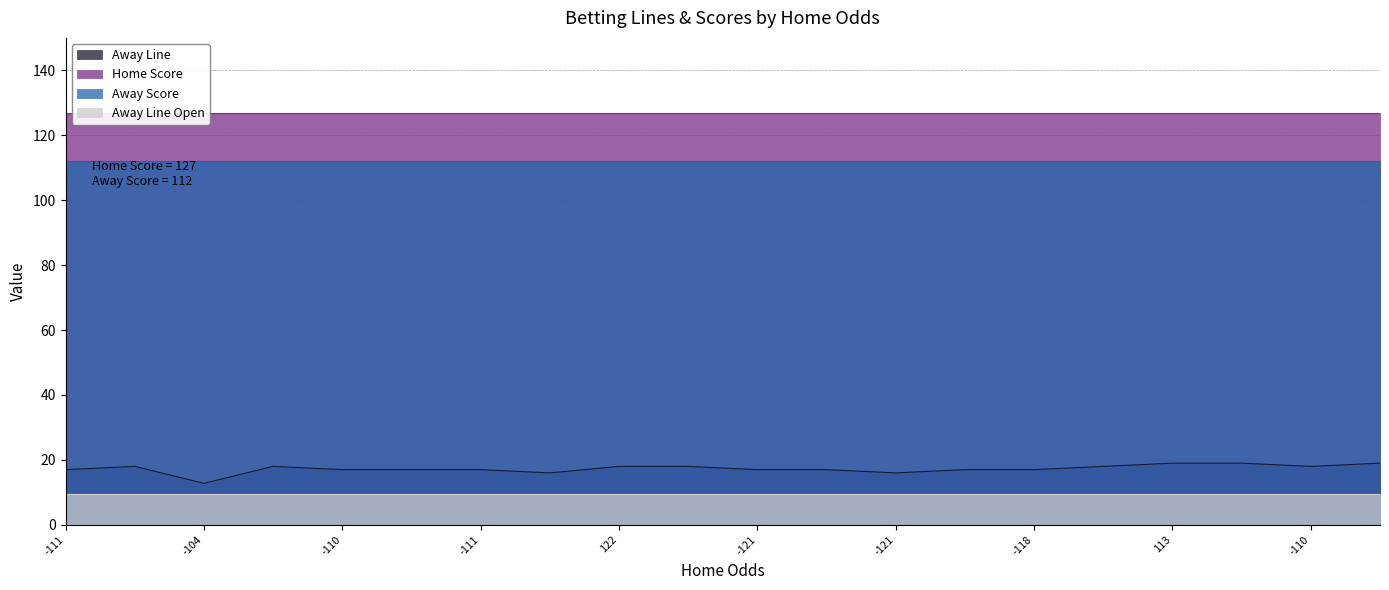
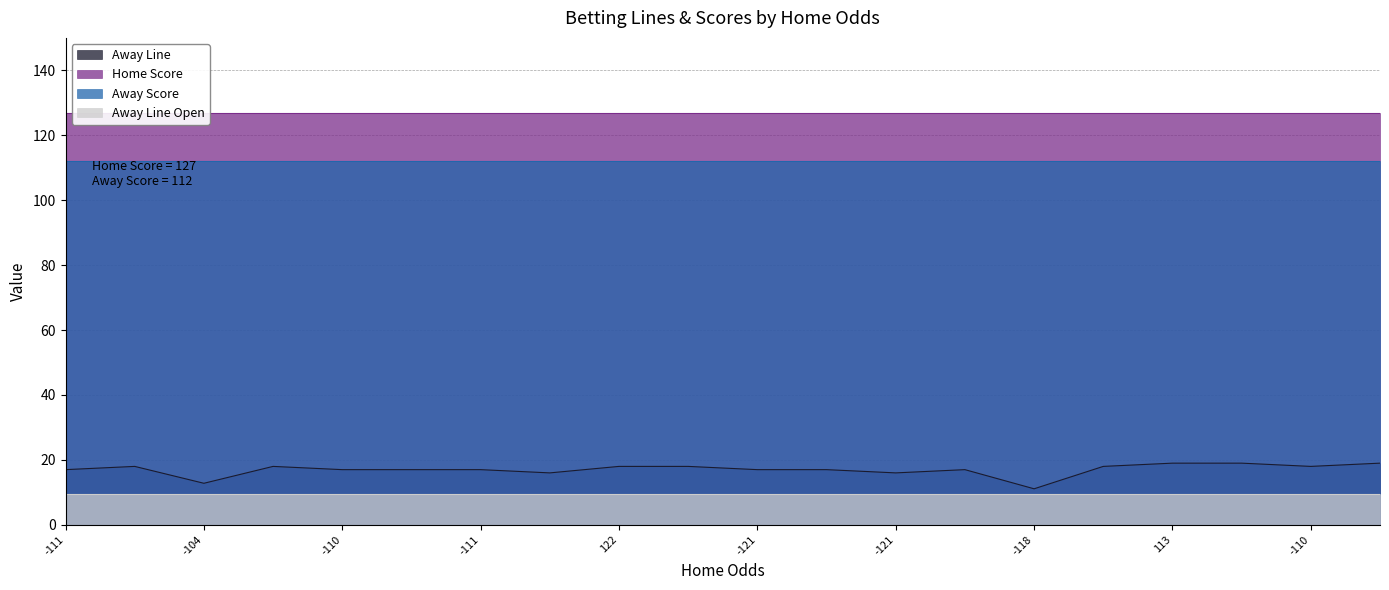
  {
    "Away Line": {
      "-104": 13,
      "122": 18,
-     "-118": 17,
+     "-118": 11,
      "113": 19
    },
    "Home Score": {
      "122": 127,
      "-118": 127,
      "113": 127
    },
    "Away Score": {
      "-104": 112,
      "122": 112,
      "-118": 112,
      "113": 112
    },
    "Away Line Open": {
      "-104": 10,
      "122": 10,
      "-118": 10,
      "113": 10
    }
  }
